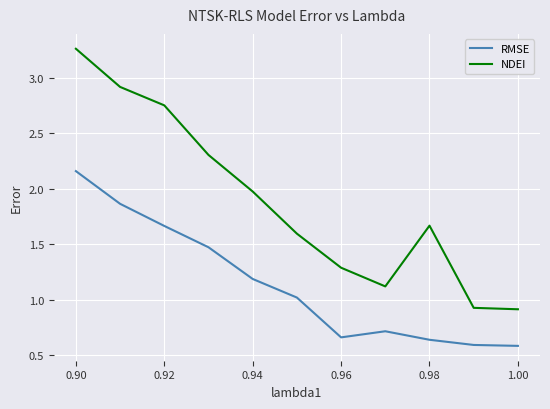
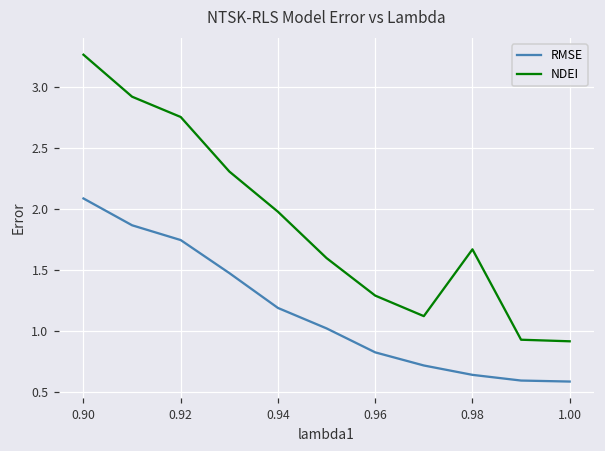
  {
    "RMSE": {
-     "0.90": 2.16,
-     "0.92": 1.66,
+     "0.90": 2.08,
+     "0.92": 1.74,
      "0.94": 1.19,
-     "0.96": 0.66,
+     "0.96": 0.82,
      "0.98": 0.64,
      "1.00": 0.58
    },
    "NDEI": {
      "0.90": 3.26,
      "0.92": 2.75,
      "0.94": 1.98,
      "0.96": 1.29,
      "0.98": 1.67,
      "1.00": 0.91
    }
  }
